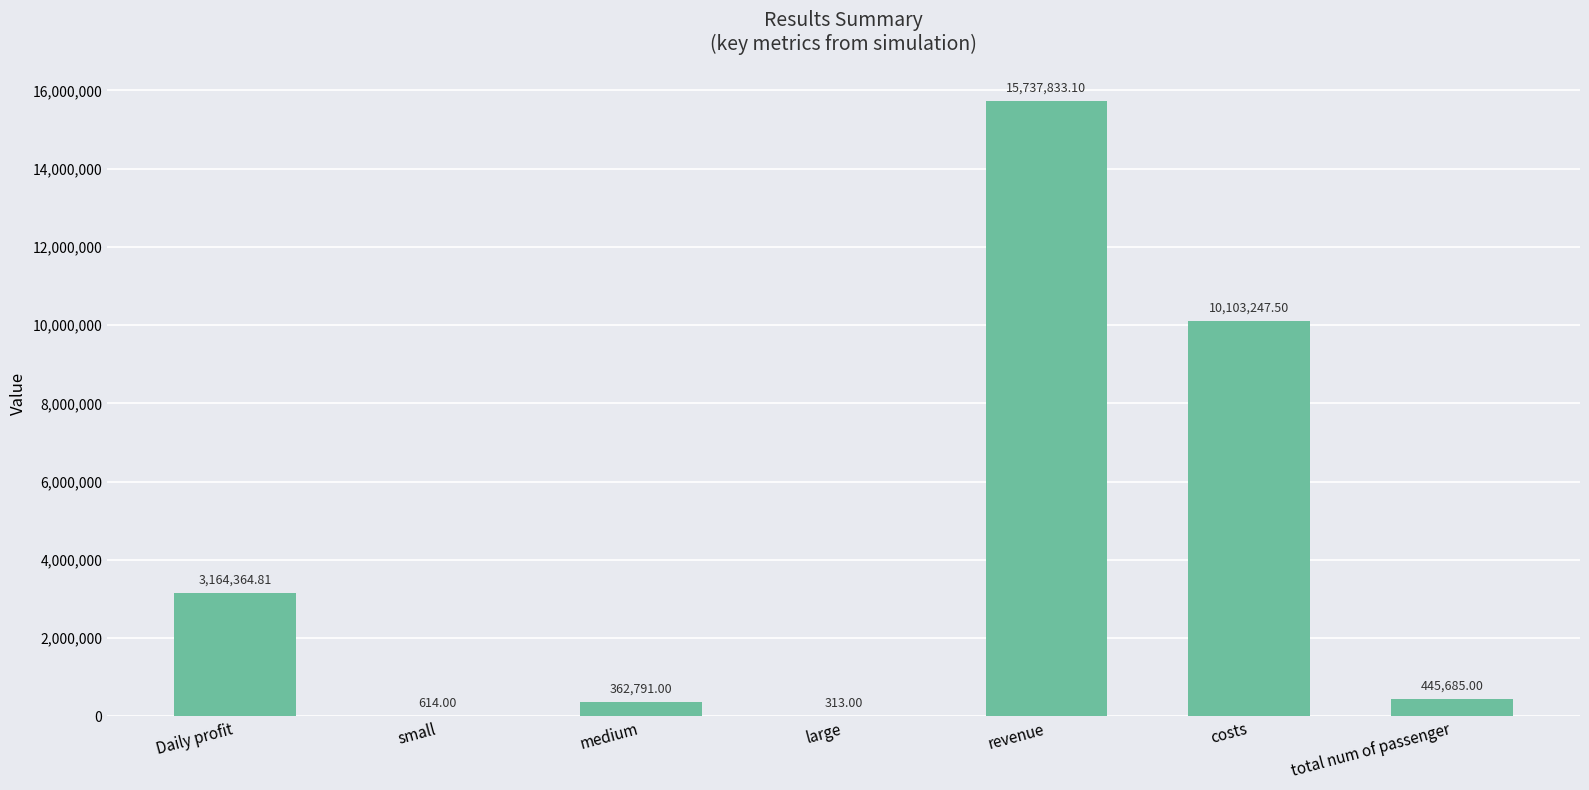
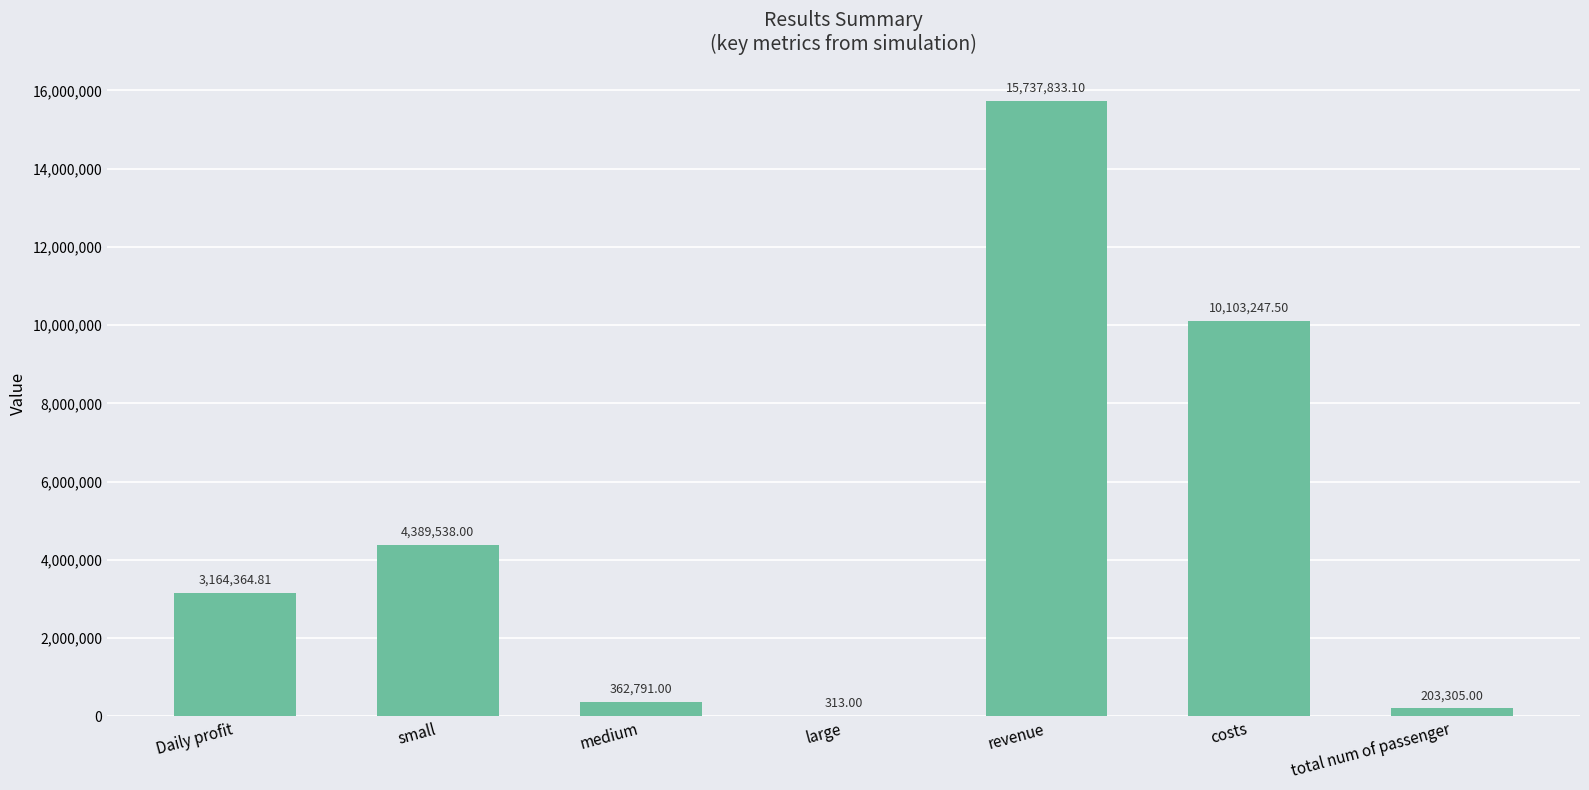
  {
    "Daily profit": "3,164,364.81",
-   "small": "614.00",
+   "small": "4,389,538.00",
    "medium": "362,791.00",
    "large": "313.00",
    "revenue": "15,737,833.10",
    "costs": "10,103,247.50",
-   "total num of passenger": "445,685.00"
+   "total num of passenger": "203,305.00"
  }
